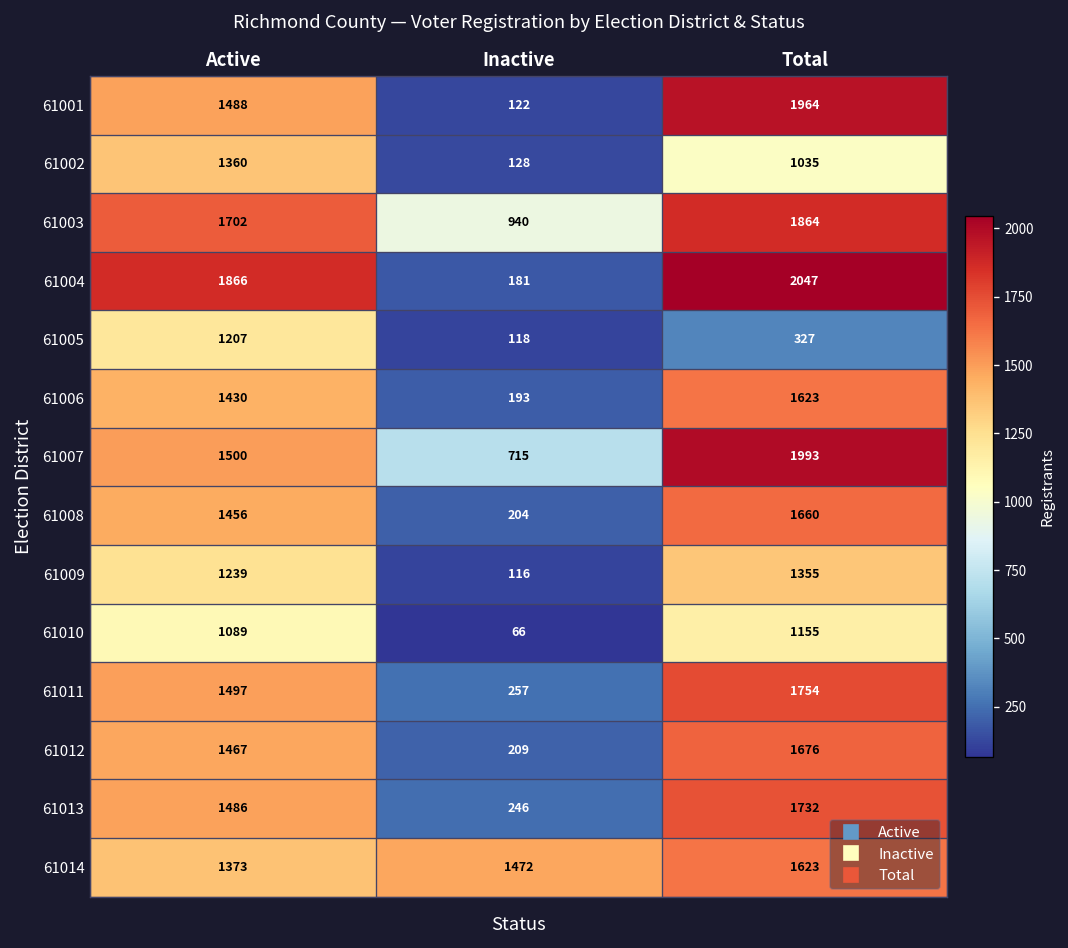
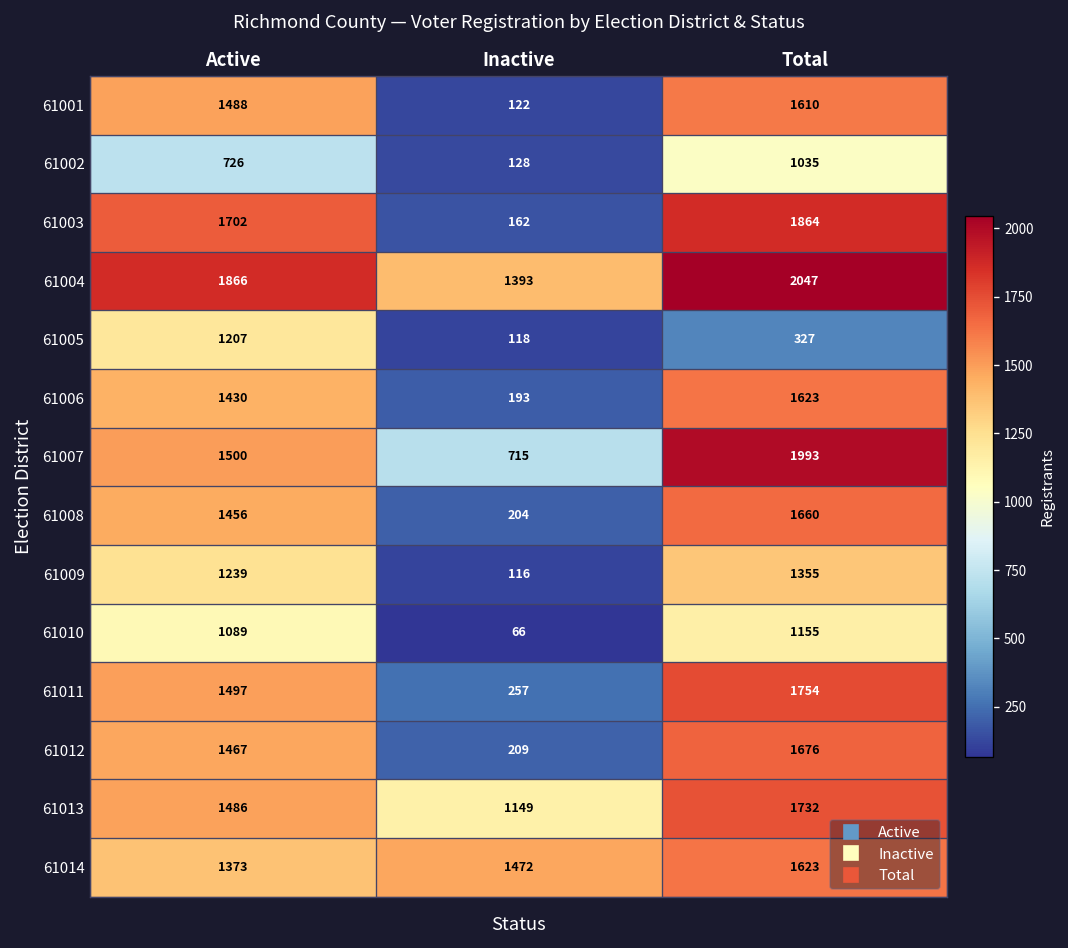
  {
    "61001": {
      "Active": 1488,
      "Inactive": 122,
-     "Total": 1964
+     "Total": 1610
    },
    "61002": {
-     "Active": 1360,
+     "Active": 726,
      "Inactive": 128,
      "Total": 1035
    },
    "61003": {
      "Active": 1702,
-     "Inactive": 940,
+     "Inactive": 162,
      "Total": 1864
    },
    "61004": {
      "Active": 1866,
-     "Inactive": 181,
+     "Inactive": 1393,
      "Total": 2047
    },
    "61005": {
      "Active": 1207,
      "Inactive": 118,
      "Total": 327
    },
    "61006": {
      "Active": 1430,
      "Inactive": 193,
      "Total": 1623
    },
    "61007": {
      "Active": 1500,
      "Inactive": 715,
      "Total": 1993
    },
    "61008": {
      "Active": 1456,
      "Inactive": 204,
      "Total": 1660
    },
    "61009": {
      "Active": 1239,
      "Inactive": 116,
      "Total": 1355
    },
    "61010": {
      "Active": 1089,
      "Inactive": 66,
      "Total": 1155
    },
    "61011": {
      "Active": 1497,
      "Inactive": 257,
      "Total": 1754
    },
    "61012": {
      "Active": 1467,
      "Inactive": 209,
      "Total": 1676
    },
    "61013": {
      "Active": 1486,
-     "Inactive": 246,
+     "Inactive": 1149,
      "Total": 1732
    },
    "61014": {
      "Active": 1373,
      "Inactive": 1472,
      "Total": 1623
    }
  }
